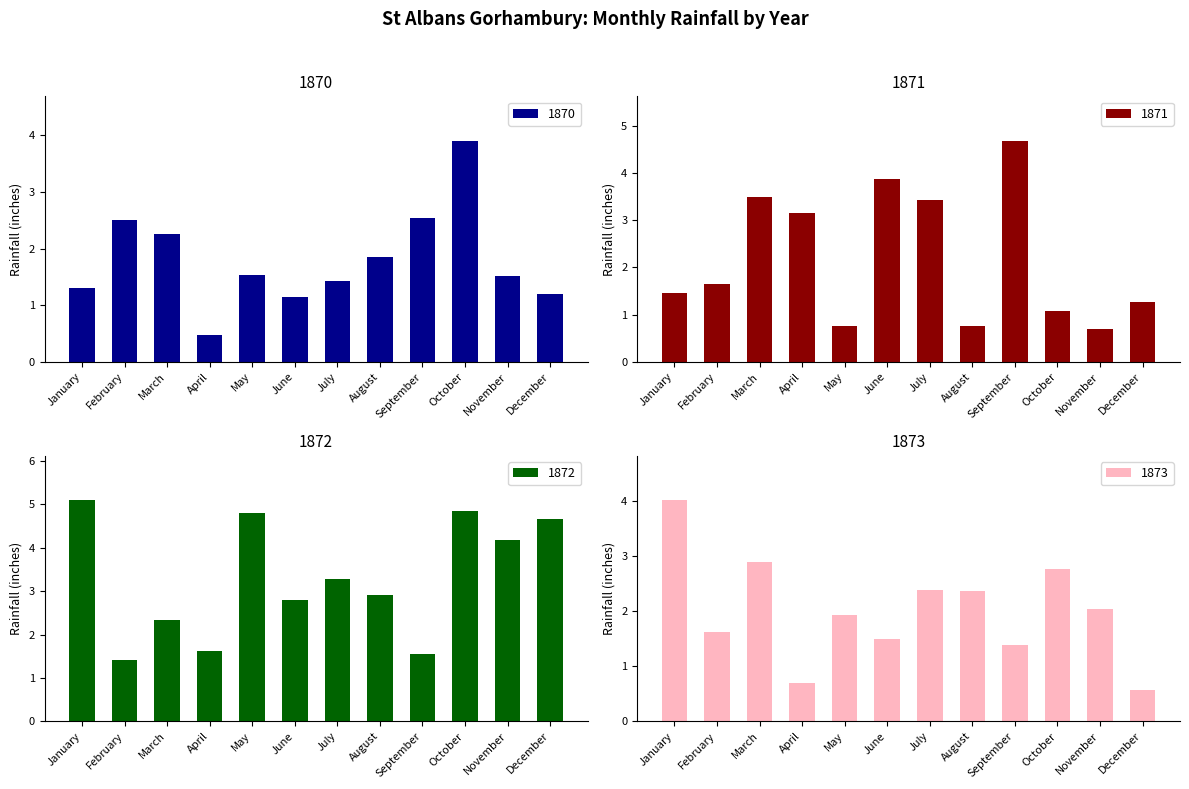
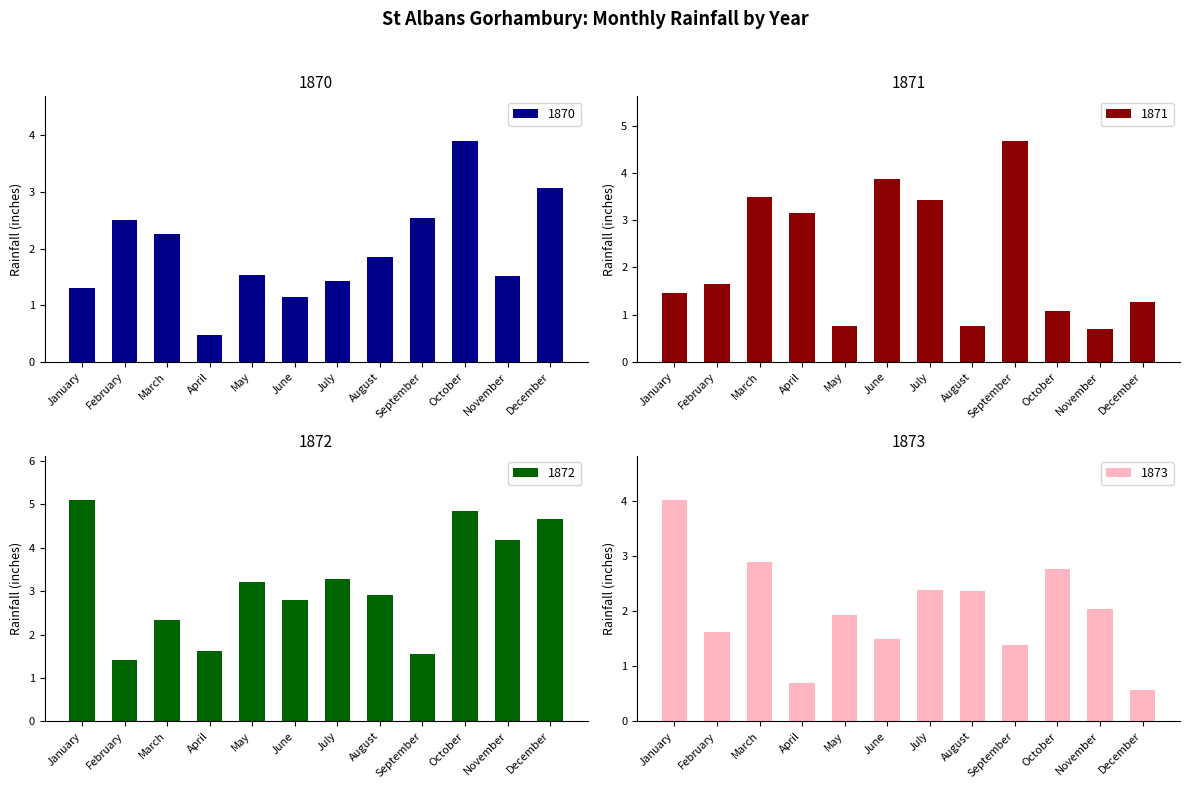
  {
    "1870": {
      "January": 1.3,
      "February": 2.5,
      "March": 2.3,
      "April": 0.5,
      "May": 1.5,
      "June": 1.2,
      "July": 1.4,
      "August": 1.9,
      "September": 2.6,
      "October": 3.9,
      "November": 1.5,
-     "December": 1.2
+     "December": 3.1
    },
    "1871": {
      "January": 1.5,
      "February": 1.6,
      "March": 3.5,
      "April": 3.2,
      "May": 0.8,
      "June": 3.9,
      "July": 3.4,
      "August": 0.8,
      "September": 4.7,
      "October": 1.1,
      "November": 0.7,
      "December": 1.3
    },
    "1872": {
      "January": 5.1,
      "February": 1.4,
      "March": 2.3,
      "April": 1.6,
-     "May": 4.8,
+     "May": 3.2,
      "June": 2.8,
      "July": 3.3,
      "August": 2.9,
      "September": 1.5,
      "October": 4.9,
      "November": 4.2,
      "December": 4.7
    },
    "1873": {
      "January": 4.0,
      "February": 1.6,
      "March": 2.9,
      "April": 0.7,
      "May": 1.9,
      "June": 1.5,
      "July": 2.4,
      "August": 2.4,
      "September": 1.4,
      "October": 2.8,
      "November": 2.0,
      "December": 0.6
    }
  }
